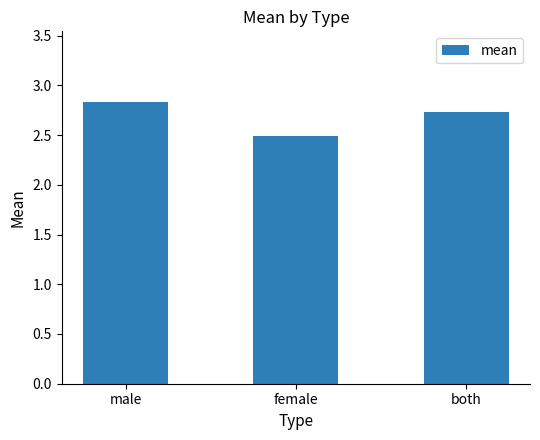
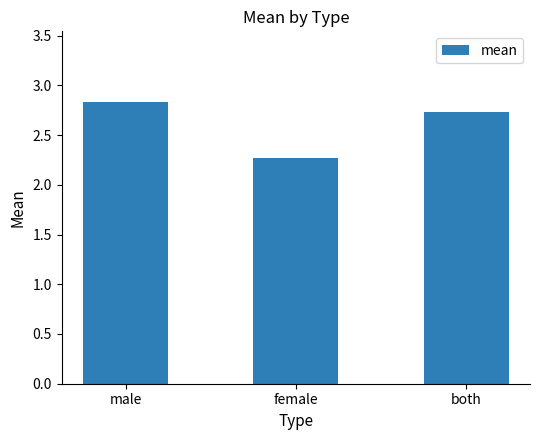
  {
    "male": 2.8,
-   "female": 2.5,
+   "female": 2.3,
    "both": 2.7
  }
